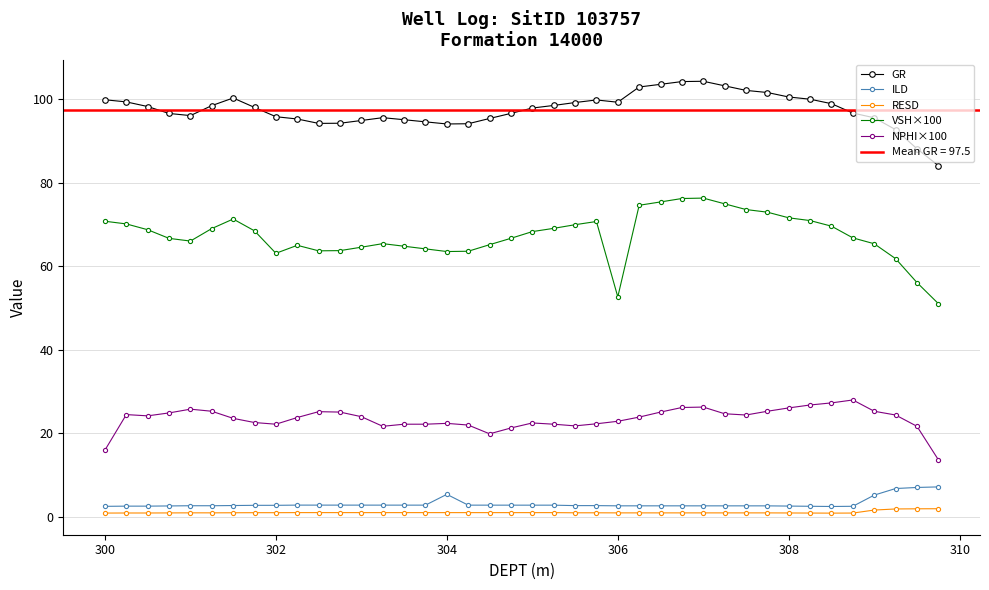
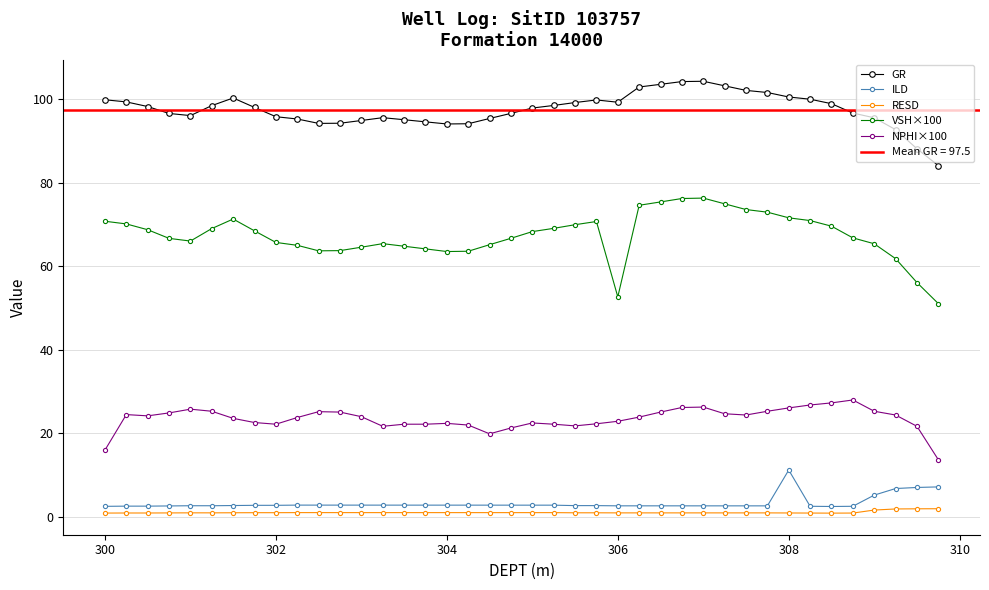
  {
    "GR": {
      "300": 100,
      "302": 96,
      "304": 94,
      "306": 99,
      "308": 101
    },
    "ILD": {
      "300": 3,
      "302": 3,
-     "304": 5,
+     "304": 3,
      "306": 3,
-     "308": 3
+     "308": 11
    },
    "RESD": {
      "300": 1,
      "302": 1,
      "304": 1,
      "306": 1,
      "308": 1
    },
    "VSH×100": {
      "300": 71,
-     "302": 63,
+     "302": 66,
      "304": 64,
      "306": 53,
      "308": 72
    },
    "NPHI×100": {
      "300": 16,
      "302": 22,
      "304": 22,
      "306": 23,
      "308": 26
    }
  }
